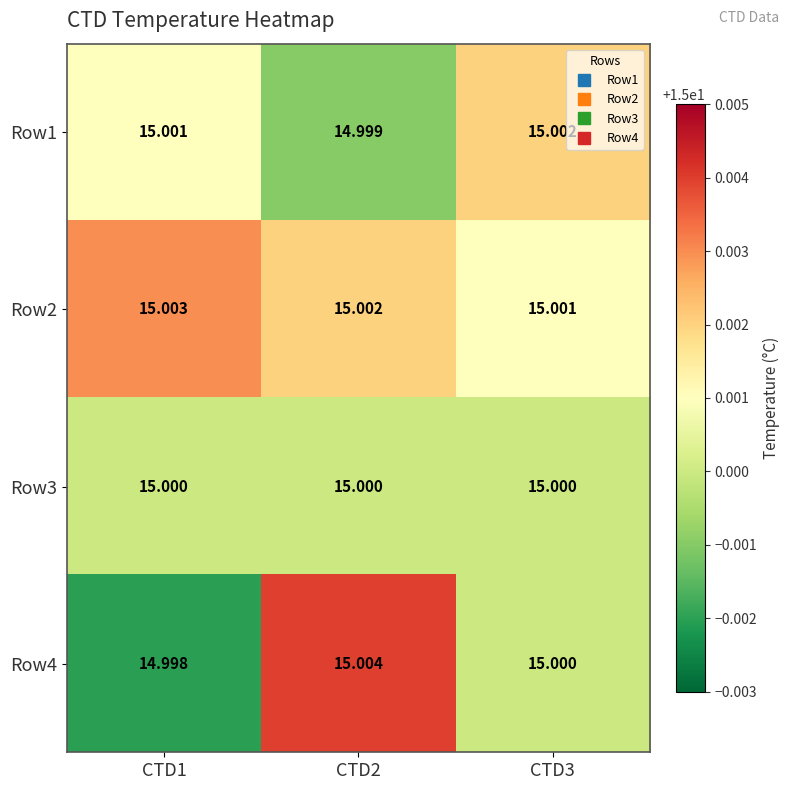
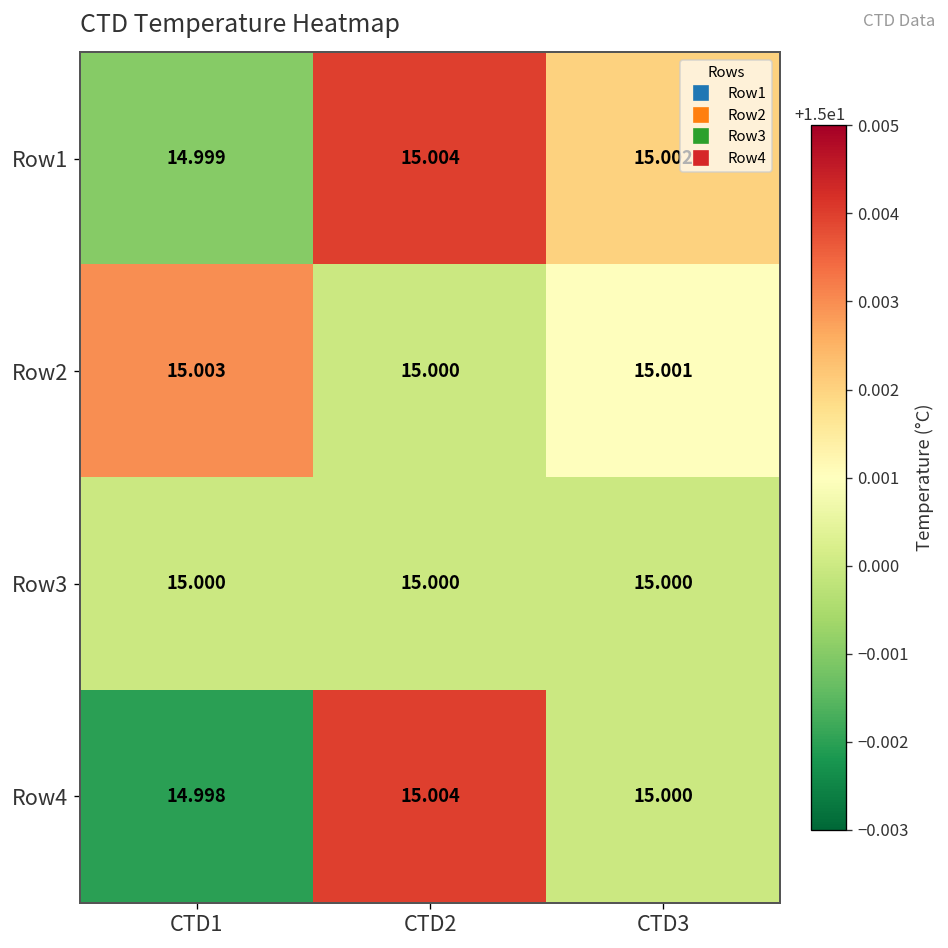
  {
    "Row1": {
-     "CTD1": 15.001,
-     "CTD2": 14.999
+     "CTD1": 14.999,
+     "CTD2": 15.004
    },
    "Row2": {
      "CTD1": 15.003,
-     "CTD2": 15.002,
+     "CTD2": 15.000,
      "CTD3": 15.001
    },
    "Row3": {
      "CTD1": 15.000,
      "CTD2": 15.000,
      "CTD3": 15.000
    },
    "Row4": {
      "CTD1": 14.998,
      "CTD2": 15.004,
      "CTD3": 15.000
    }
  }
